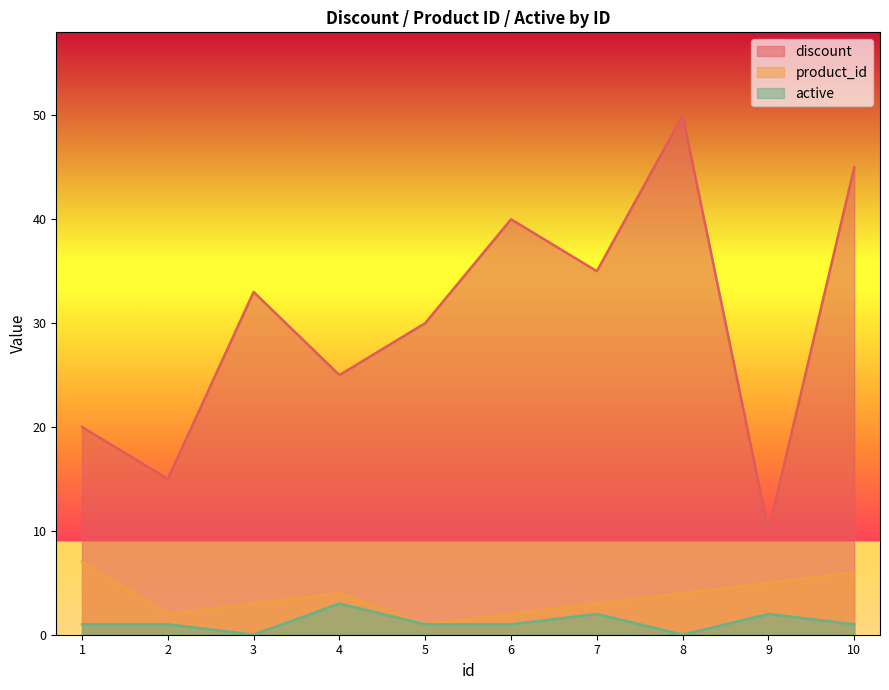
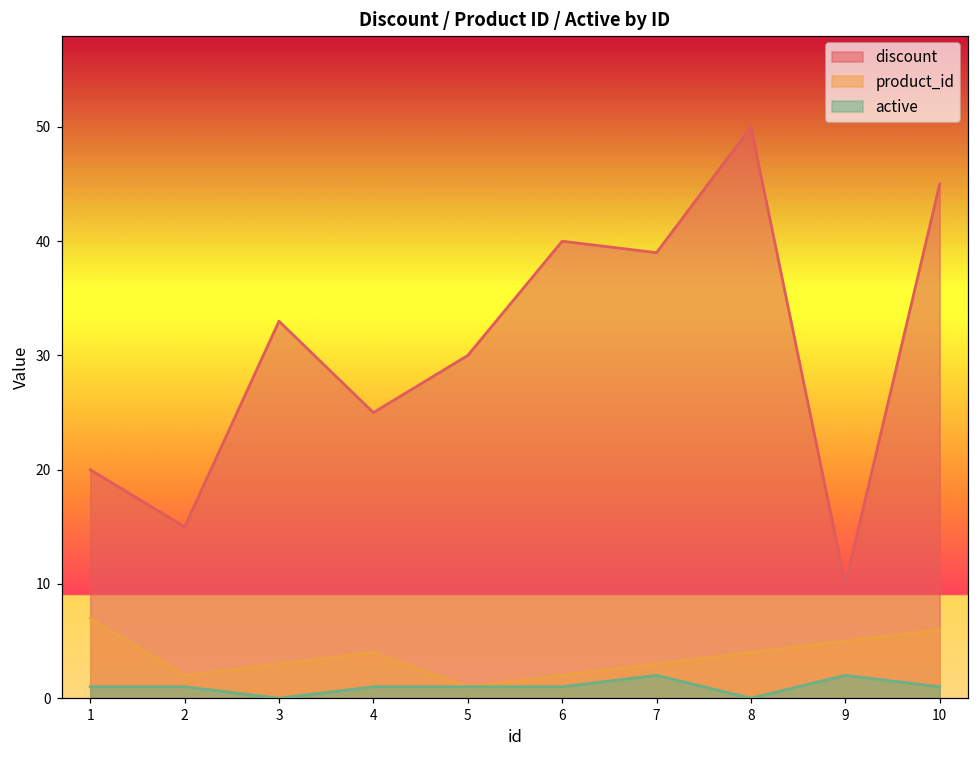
  {
    "discount": {
      "1": 20,
      "2": 15,
      "3": 33,
      "4": 25,
      "5": 30,
      "6": 40,
-     "7": 35,
+     "7": 39,
      "8": 50,
      "9": 10,
      "10": 45
    },
    "product_id": {
      "1": 7,
      "2": 2,
      "3": 3,
      "4": 4,
      "6": 2,
      "7": 3,
      "8": 4,
      "9": 5,
      "10": 6
    },
    "active": {
      "1": 1,
      "2": 1,
      "3": 0,
-     "4": 3,
+     "4": 1,
      "6": 1,
      "7": 2,
      "8": 0,
      "9": 2,
      "10": 1
    }
  }
